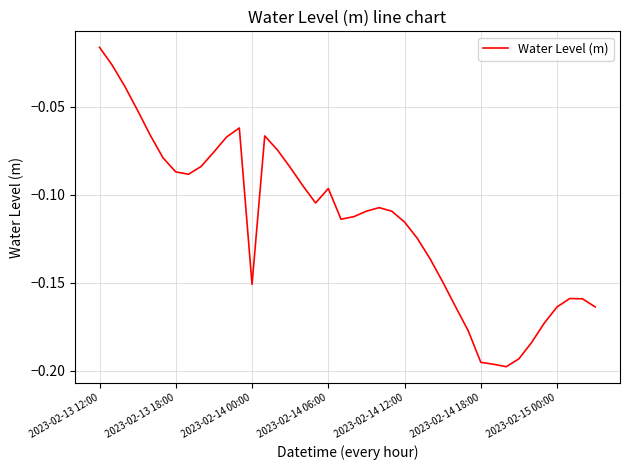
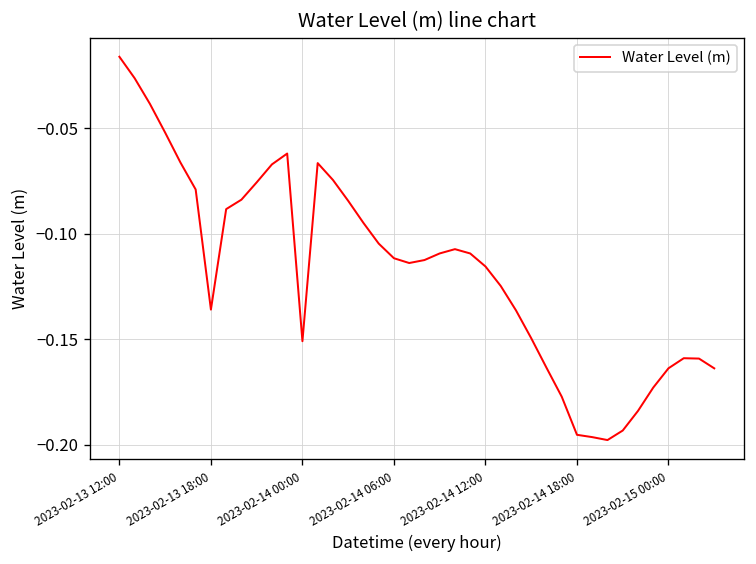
  {
    "2023-02-13 12:00": -0.016,
-   "2023-02-13 18:00": -0.087,
+   "2023-02-13 18:00": -0.136,
    "2023-02-14 00:00": -0.151,
-   "2023-02-14 06:00": -0.096,
+   "2023-02-14 06:00": -0.112,
    "2023-02-14 12:00": -0.115,
    "2023-02-14 18:00": -0.195,
    "2023-02-15 00:00": -0.164
  }
